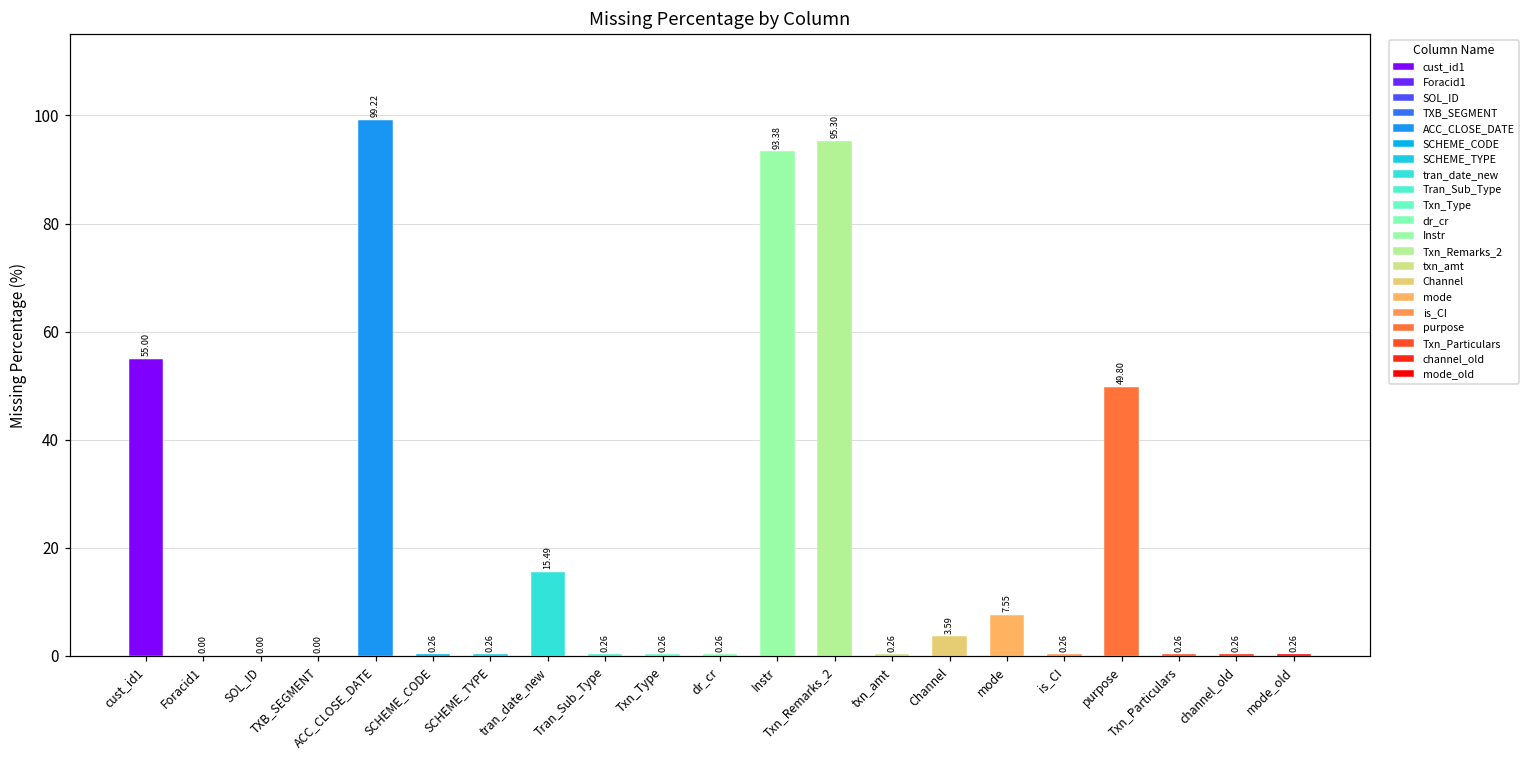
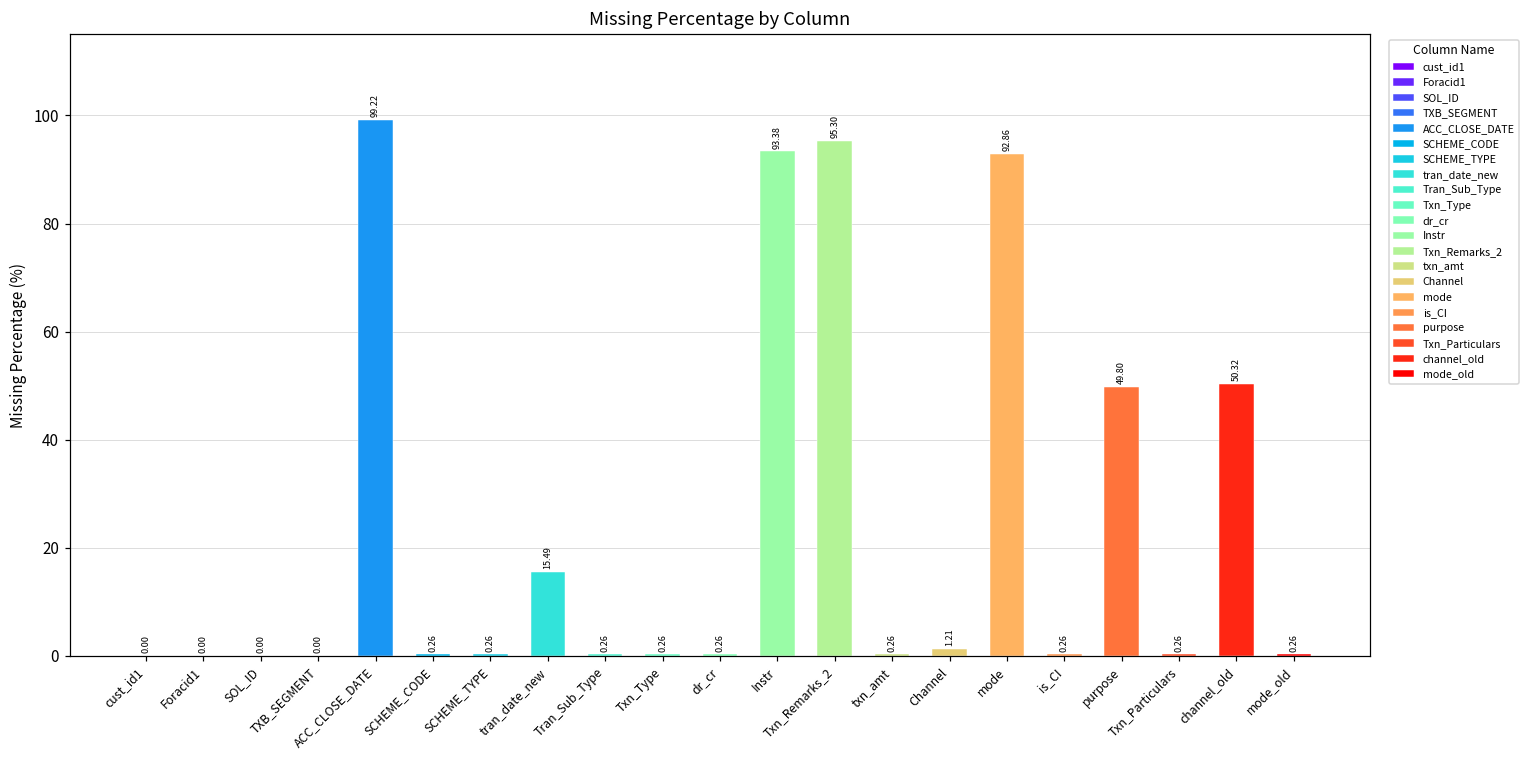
  {
-   "cust_id1": 55.00,
+   "cust_id1": 0.00,
    "Foracid1": 0.00,
    "SOL_ID": 0.00,
    "TXB_SEGMENT": 0.00,
    "ACC_CLOSE_DATE": 99.22,
    "SCHEME_CODE": 0.26,
    "SCHEME_TYPE": 0.26,
    "tran_date_new": 15.49,
    "Tran_Sub_Type": 0.26,
    "Txn_Type": 0.26,
    "dr_cr": 0.26,
    "Instr": 93.38,
    "Txn_Remarks_2": 95.30,
    "txn_amt": 0.26,
-   "Channel": 3.59,
-   "mode": 7.55,
+   "Channel": 1.21,
+   "mode": 92.86,
    "is_CI": 0.26,
    "purpose": 49.80,
    "Txn_Particulars": 0.26,
-   "channel_old": 0.26,
+   "channel_old": 50.32,
    "mode_old": 0.26
  }
